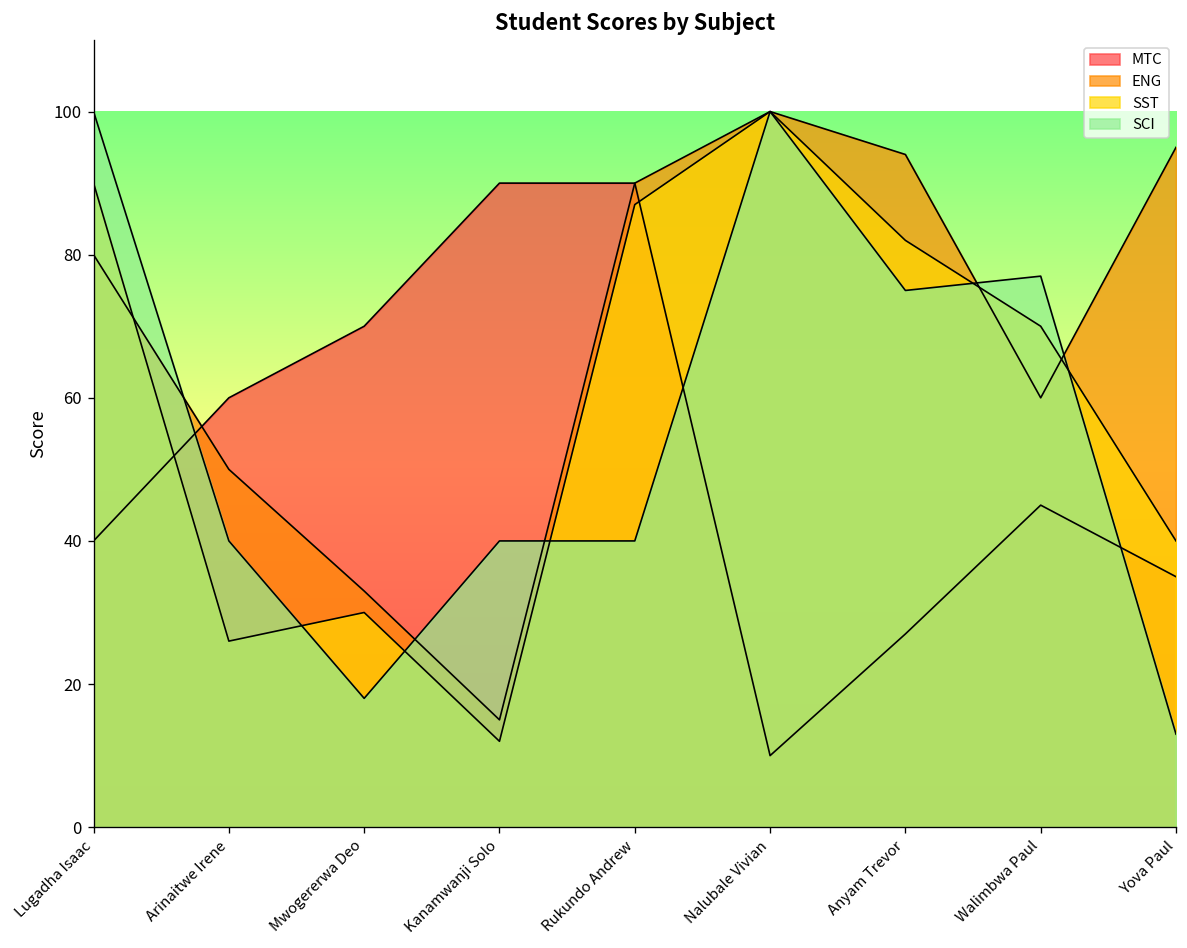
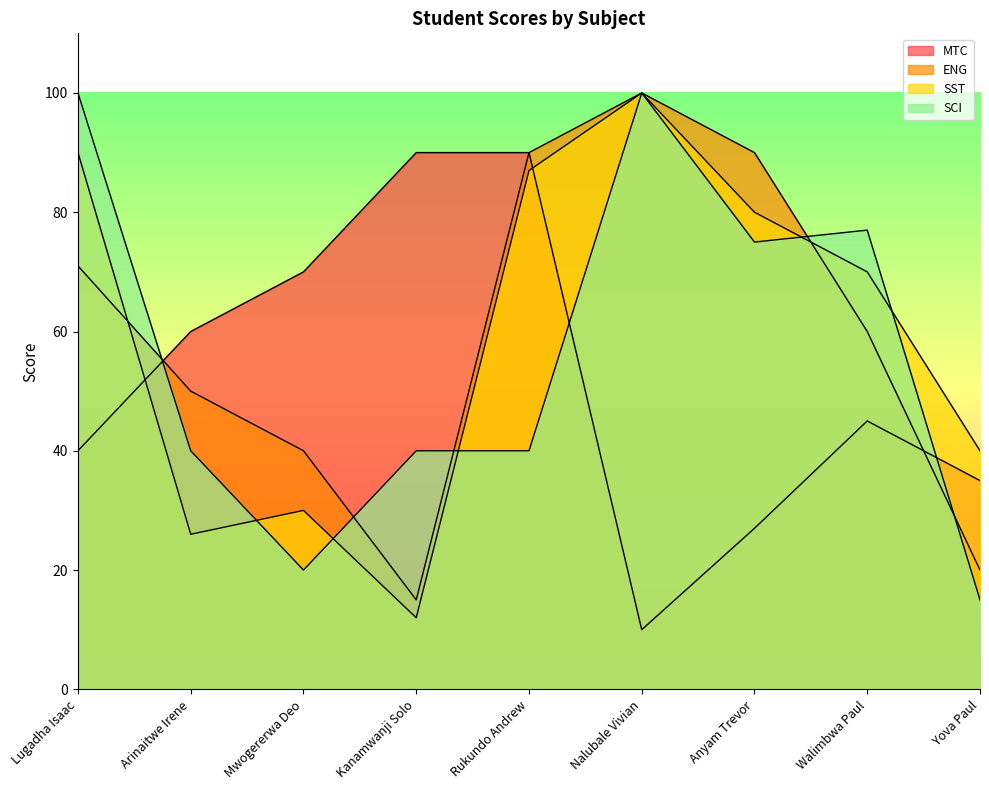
  {
    "MTC": {
      "Lugadha Isaac": 40,
      "Arinaitwe Irene": 60,
      "Mwogererwa Deo": 70,
      "Kanamwanji Solo": 90,
      "Nalubale Vivian": 10,
      "Anyam Trevor": 27,
      "Walimbwa Paul": 45,
      "Yova Paul": 35
    },
    "ENG": {
-     "Lugadha Isaac": 80,
+     "Lugadha Isaac": 71,
      "Arinaitwe Irene": 50,
-     "Mwogererwa Deo": 33,
+     "Mwogererwa Deo": 40,
      "Kanamwanji Solo": 15,
-     "Anyam Trevor": 94,
+     "Anyam Trevor": 90,
      "Walimbwa Paul": 60,
-     "Yova Paul": 95
+     "Yova Paul": 20
    },
    "SST": {
      "Lugadha Isaac": 90,
      "Arinaitwe Irene": 26,
      "Mwogererwa Deo": 30,
      "Kanamwanji Solo": 12,
      "Rukundo Andrew": 87,
-     "Anyam Trevor": 82,
+     "Anyam Trevor": 80,
      "Walimbwa Paul": 70,
      "Yova Paul": 40
    },
    "SCI": {
      "Lugadha Isaac": 100,
      "Arinaitwe Irene": 40,
-     "Mwogererwa Deo": 18,
+     "Mwogererwa Deo": 20,
      "Kanamwanji Solo": 40,
      "Rukundo Andrew": 40,
      "Anyam Trevor": 75,
      "Walimbwa Paul": 77,
-     "Yova Paul": 13
+     "Yova Paul": 15
    }
  }
